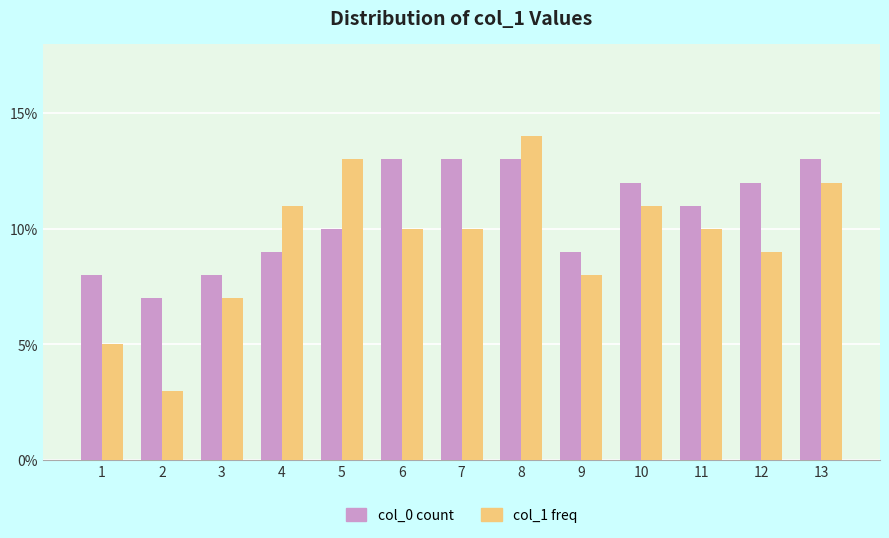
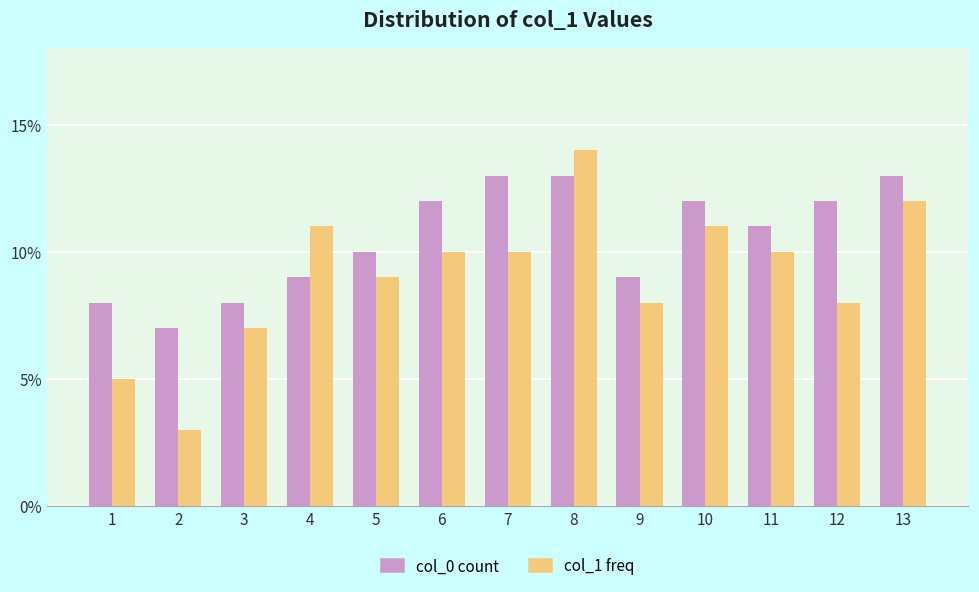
  {
    "col_0 count": {
      "1": "8%",
      "2": "7%",
      "3": "8%",
      "4": "9%",
      "5": "10%",
-     "6": "13%",
+     "6": "12%",
      "7": "13%",
      "8": "13%",
      "9": "9%",
      "10": "12%",
      "11": "11%",
      "12": "12%",
      "13": "13%"
    },
    "col_1 freq": {
      "1": "5%",
      "2": "3%",
      "3": "7%",
      "4": "11%",
-     "5": "13%",
+     "5": "9%",
      "6": "10%",
      "7": "10%",
      "8": "14%",
      "9": "8%",
      "10": "11%",
      "11": "10%",
-     "12": "9%",
+     "12": "8%",
      "13": "12%"
    }
  }
